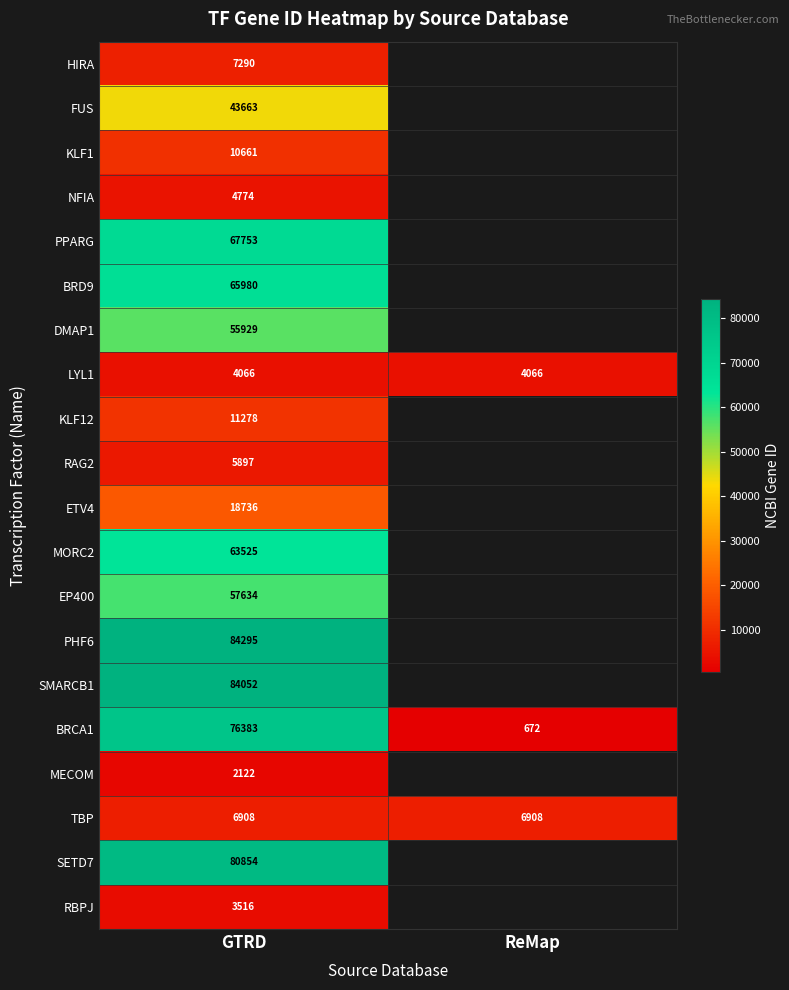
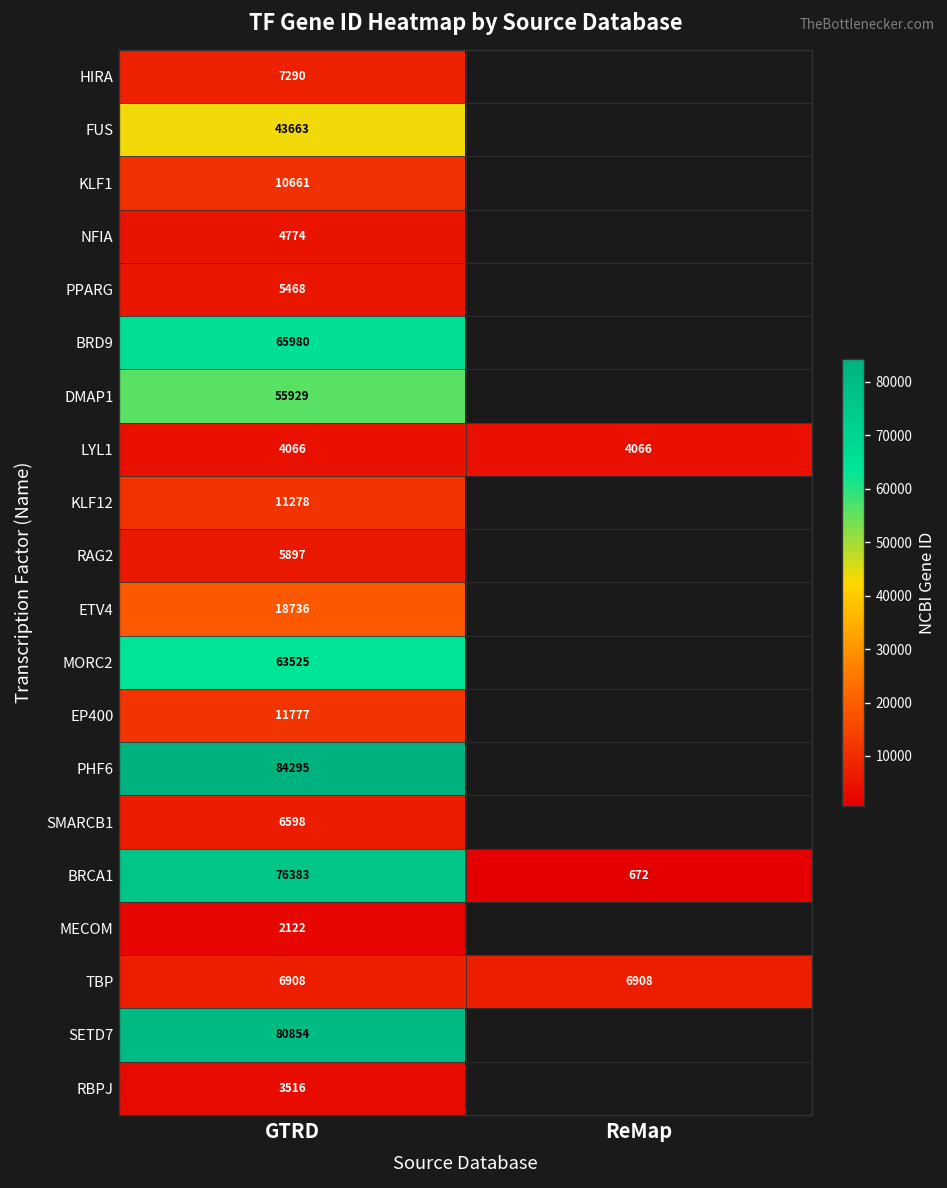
  {
    "HIRA": {
      "GTRD": 7290
    },
    "FUS": {
      "GTRD": 43663
    },
    "KLF1": {
      "GTRD": 10661
    },
    "NFIA": {
      "GTRD": 4774
    },
    "PPARG": {
-     "GTRD": 67753
+     "GTRD": 5468
    },
    "BRD9": {
      "GTRD": 65980
    },
    "DMAP1": {
      "GTRD": 55929
    },
    "LYL1": {
      "GTRD": 4066,
      "ReMap": 4066
    },
    "KLF12": {
      "GTRD": 11278
    },
    "RAG2": {
      "GTRD": 5897
    },
    "ETV4": {
      "GTRD": 18736
    },
    "MORC2": {
      "GTRD": 63525
    },
    "EP400": {
-     "GTRD": 57634
+     "GTRD": 11777
    },
    "PHF6": {
      "GTRD": 84295
    },
    "SMARCB1": {
-     "GTRD": 84052
+     "GTRD": 6598
    },
    "BRCA1": {
      "GTRD": 76383,
      "ReMap": 672
    },
    "MECOM": {
      "GTRD": 2122
    },
    "TBP": {
      "GTRD": 6908,
      "ReMap": 6908
    },
    "SETD7": {
      "GTRD": 80854
    },
    "RBPJ": {
      "GTRD": 3516
    }
  }
